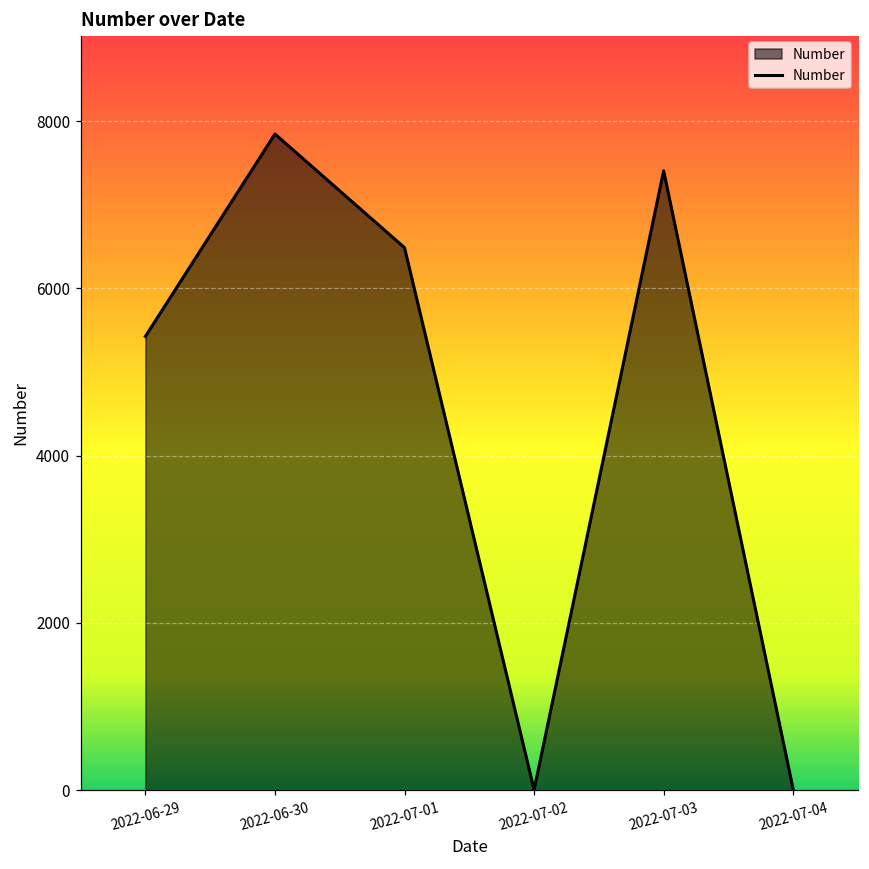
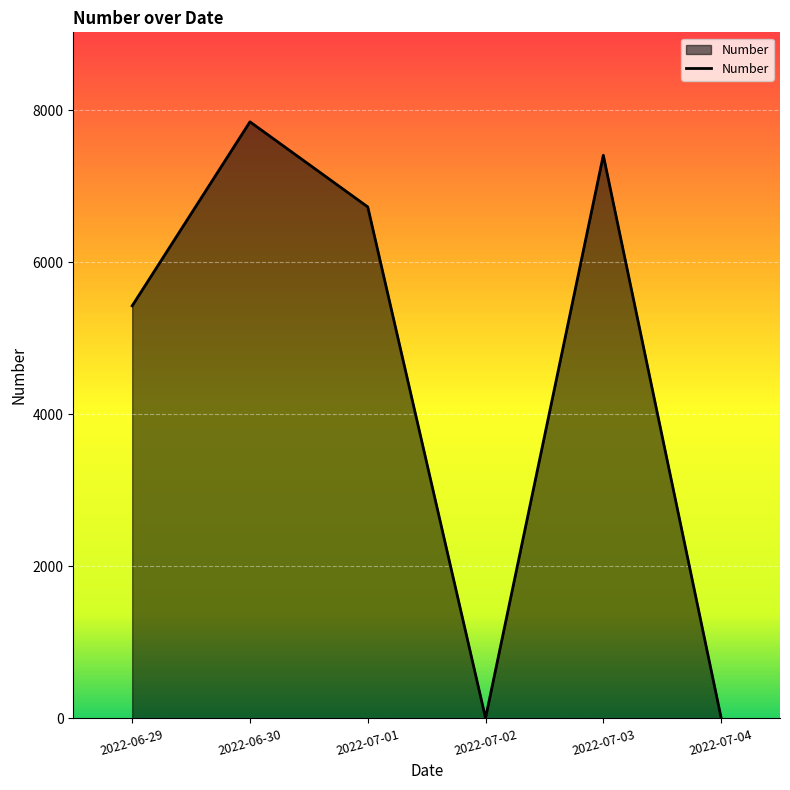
  {
    "2022-06-29": 5400,
    "2022-06-30": 7800,
-   "2022-07-01": 6500,
+   "2022-07-01": 6700,
    "2022-07-02": 0,
    "2022-07-03": 7400,
    "2022-07-04": 0
  }
